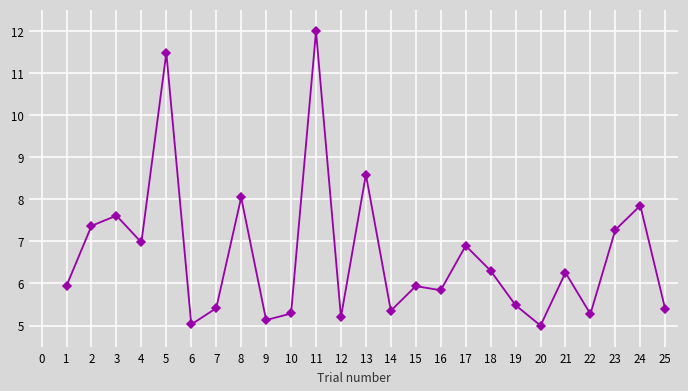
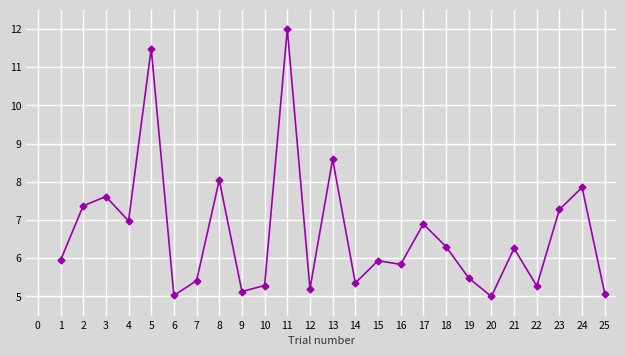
  {
    "1": 5.9,
    "2": 7.4,
    "3": 7.6,
    "4": 7.0,
    "5": 11.5,
    "6": 5.0,
    "7": 5.4,
    "8": 8.0,
    "9": 5.1,
    "10": 5.3,
    "11": 12.0,
    "12": 5.2,
    "13": 8.6,
    "14": 5.4,
    "15": 5.9,
    "16": 5.8,
    "17": 6.9,
    "18": 6.3,
    "19": 5.5,
    "20": 5.0,
    "21": 6.3,
    "22": 5.3,
    "23": 7.3,
    "24": 7.9,
-   "25": 5.4
+   "25": 5.1
  }
